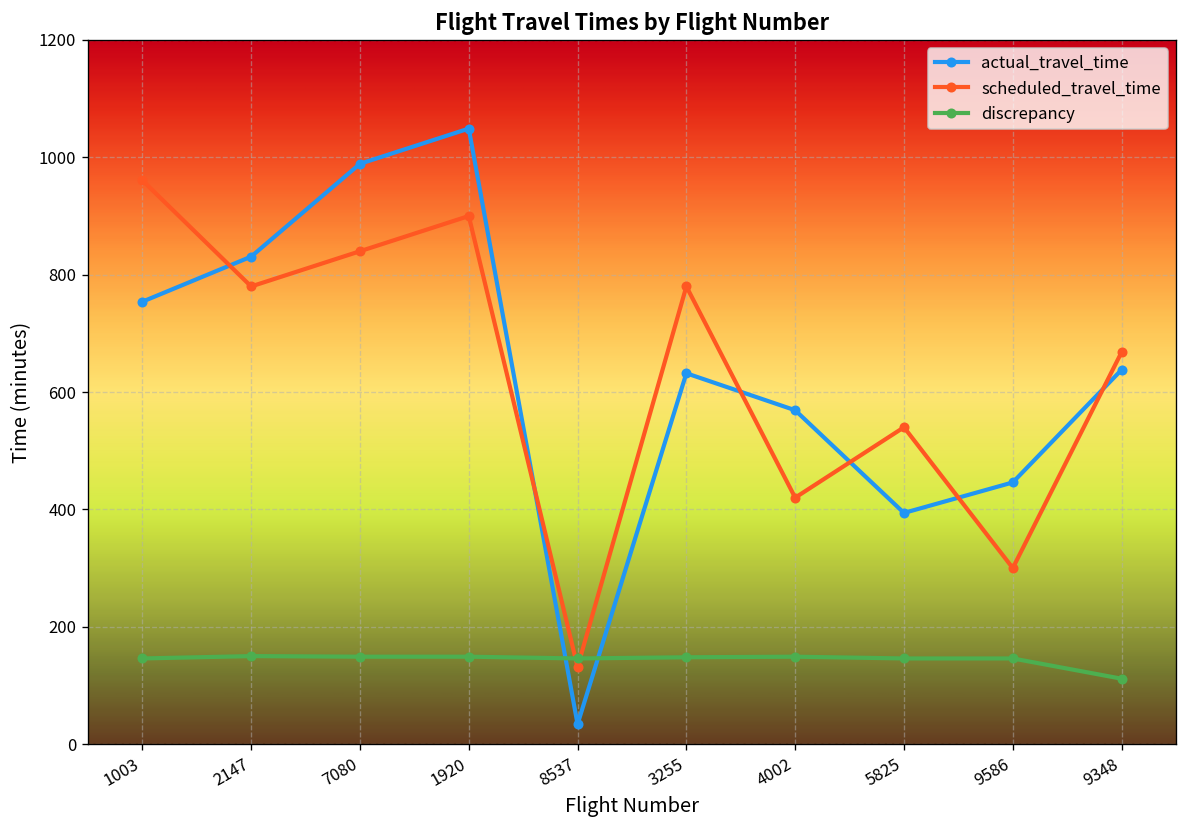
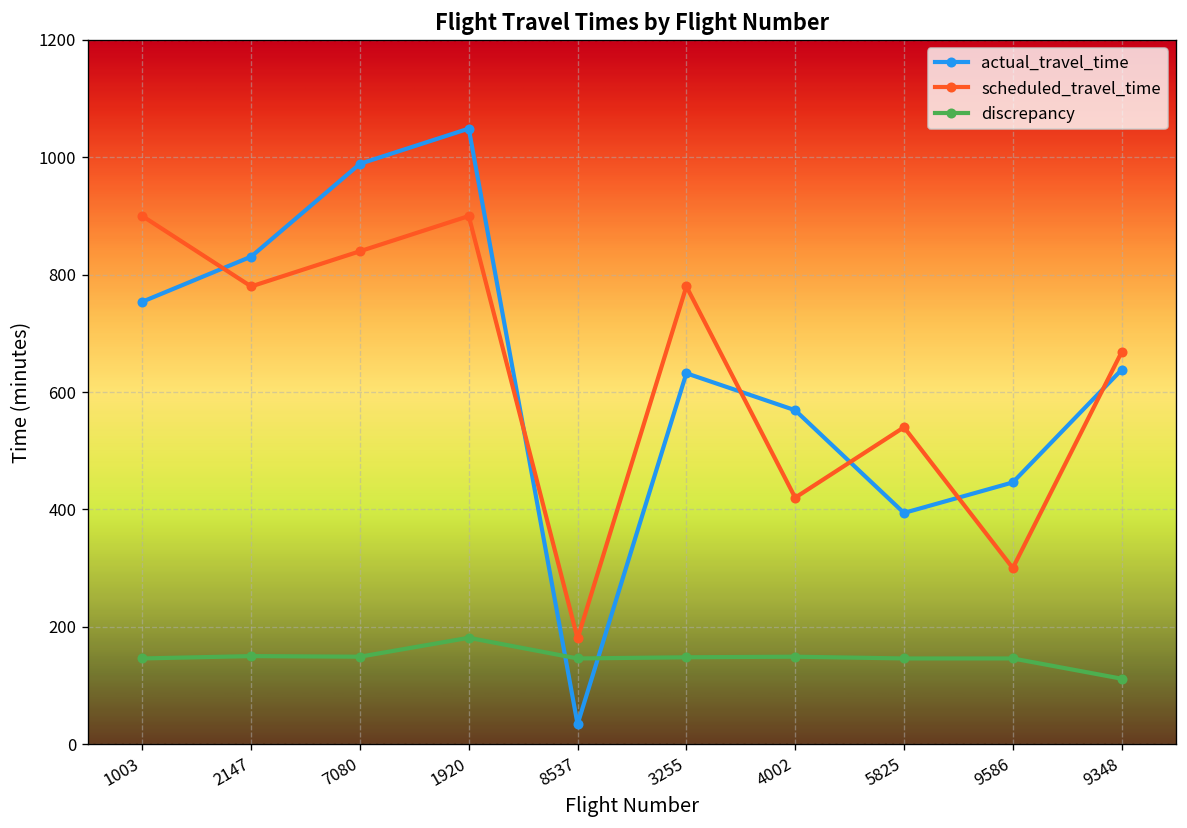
  {
    "actual_travel_time": {
      "1003": 750,
      "2147": 830,
      "7080": 990,
      "1920": 1050,
      "8537": 30,
      "3255": 630,
      "4002": 570,
      "5825": 390,
      "9586": 450,
      "9348": 640
    },
    "scheduled_travel_time": {
-     "1003": 960,
+     "1003": 900,
      "2147": 780,
      "7080": 840,
      "1920": 900,
-     "8537": 130,
+     "8537": 180,
      "3255": 780,
      "4002": 420,
      "5825": 540,
      "9586": 300,
      "9348": 670
    },
    "discrepancy": {
      "1003": 150,
      "2147": 150,
      "7080": 150,
-     "1920": 150,
+     "1920": 180,
      "8537": 150,
      "3255": 150,
      "4002": 150,
      "5825": 150,
      "9586": 150,
      "9348": 110
    }
  }
